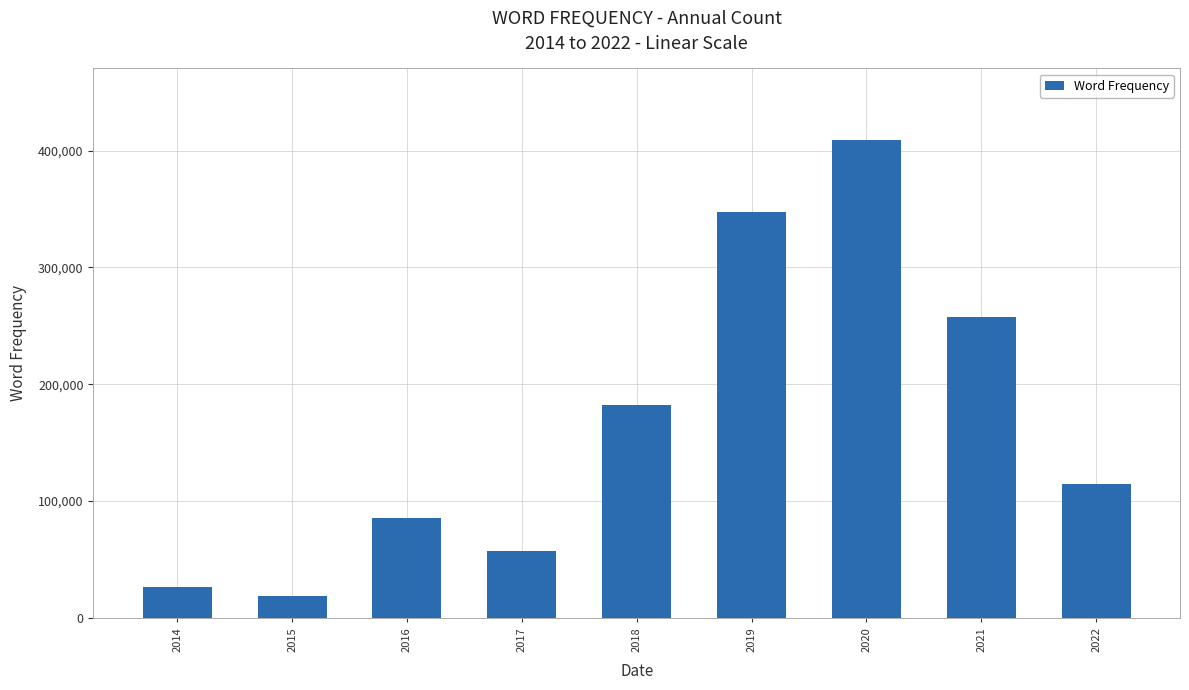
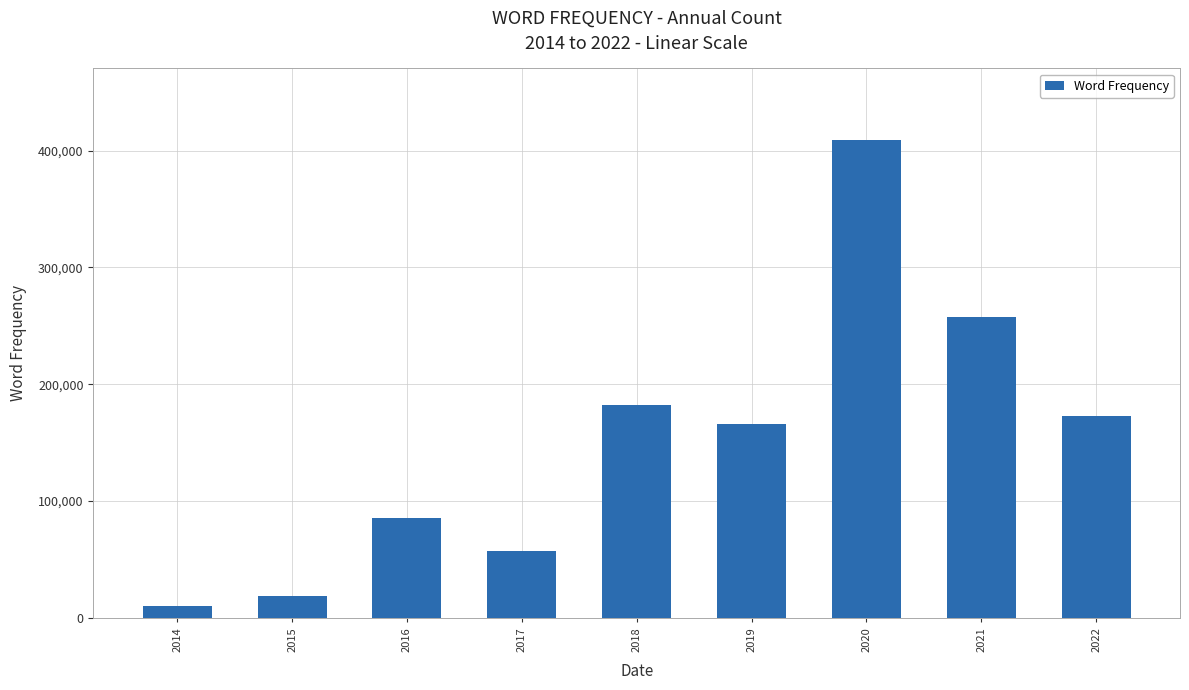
  {
-   "2014": "26,000",
+   "2014": "10,000",
    "2015": "19,000",
    "2016": "85,000",
    "2017": "58,000",
    "2018": "182,000",
-   "2019": "347,000",
+   "2019": "166,000",
    "2020": "409,000",
    "2021": "257,000",
-   "2022": "114,000"
+   "2022": "172,000"
  }
